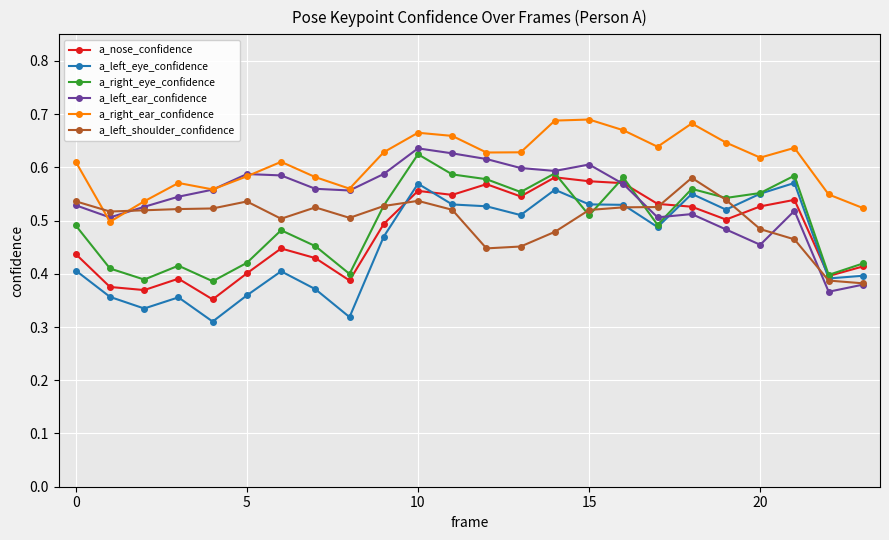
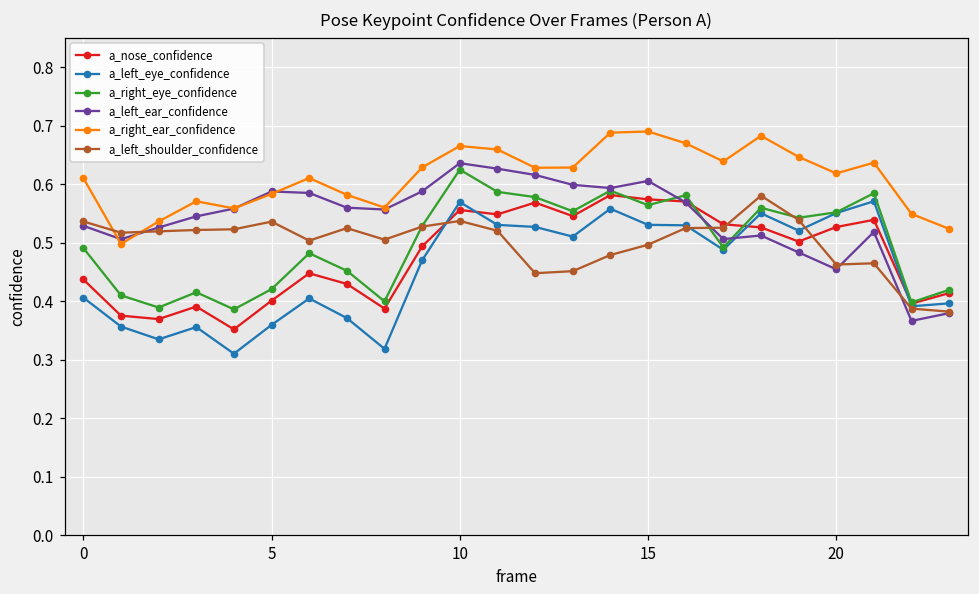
  {
    "a_nose_confidence": {
      "0": 0.44,
      "5": 0.40,
      "10": 0.56,
      "15": 0.57,
      "20": 0.53
    },
    "a_left_eye_confidence": {
      "0": 0.41,
      "5": 0.36,
      "10": 0.57,
      "15": 0.53
    },
    "a_right_eye_confidence": {
      "0": 0.49,
      "5": 0.42,
      "10": 0.62,
-     "15": 0.51
+     "15": 0.56
    },
    "a_left_ear_confidence": {
      "0": 0.53,
      "10": 0.64,
      "15": 0.61,
      "20": 0.45
    },
    "a_right_ear_confidence": {
      "0": 0.61,
      "10": 0.67,
      "15": 0.69,
      "20": 0.62
    },
    "a_left_shoulder_confidence": {
      "0": 0.54,
      "5": 0.54,
      "10": 0.54,
-     "15": 0.52,
-     "20": 0.48
+     "15": 0.50,
+     "20": 0.46
    }
  }
